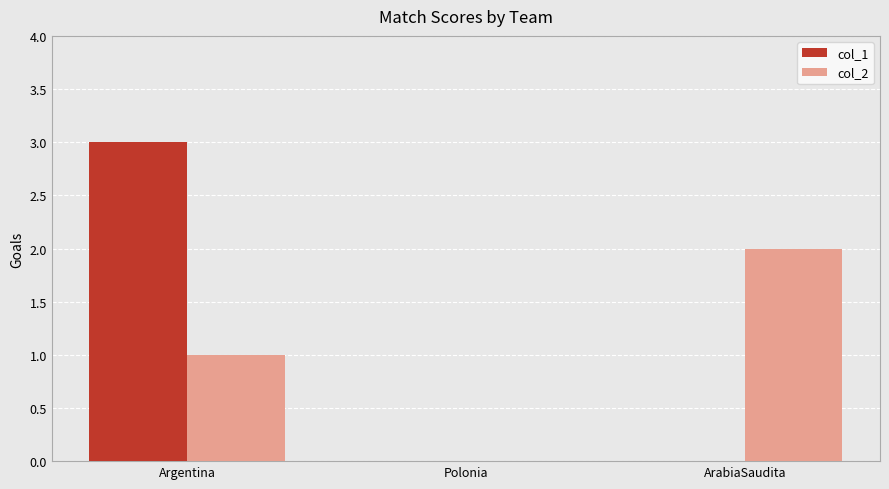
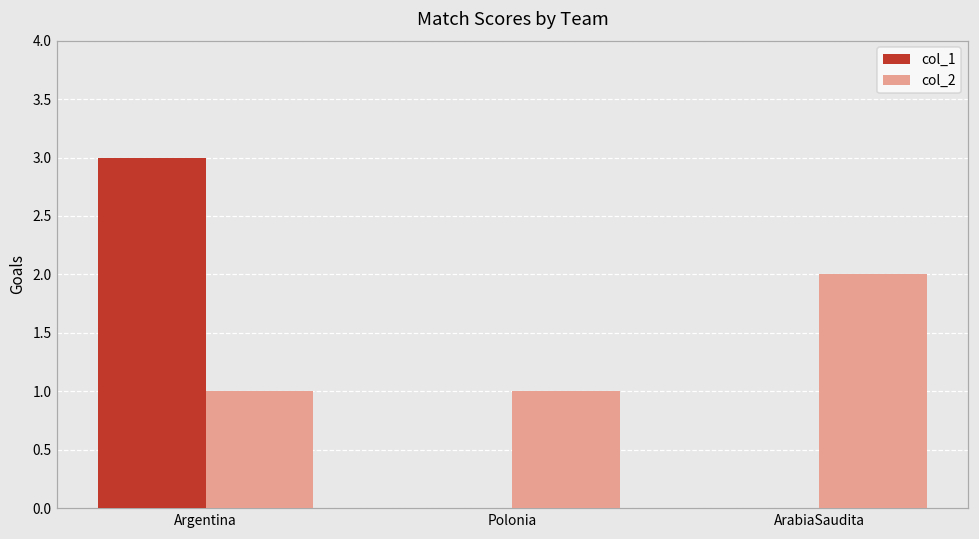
  {
    "col_1": {
      "Argentina": 3,
      "Polonia": 0,
      "ArabiaSaudita": 0
    },
    "col_2": {
      "Argentina": 1,
-     "Polonia": 0,
+     "Polonia": 1,
      "ArabiaSaudita": 2
    }
  }
